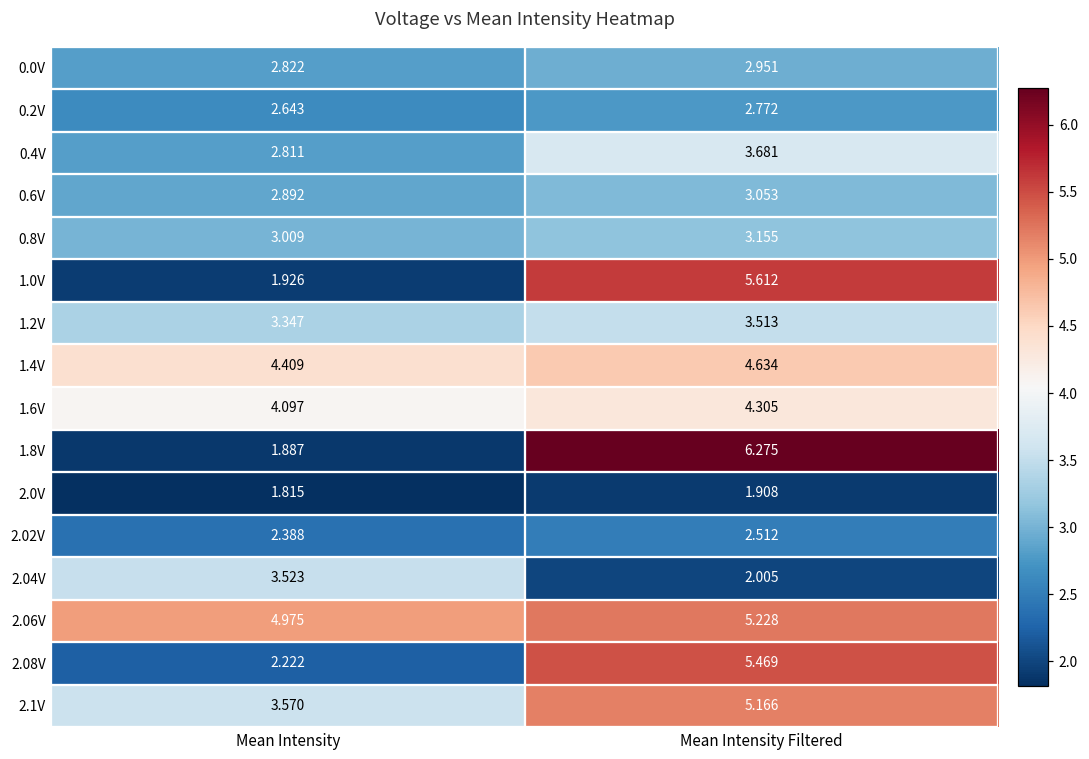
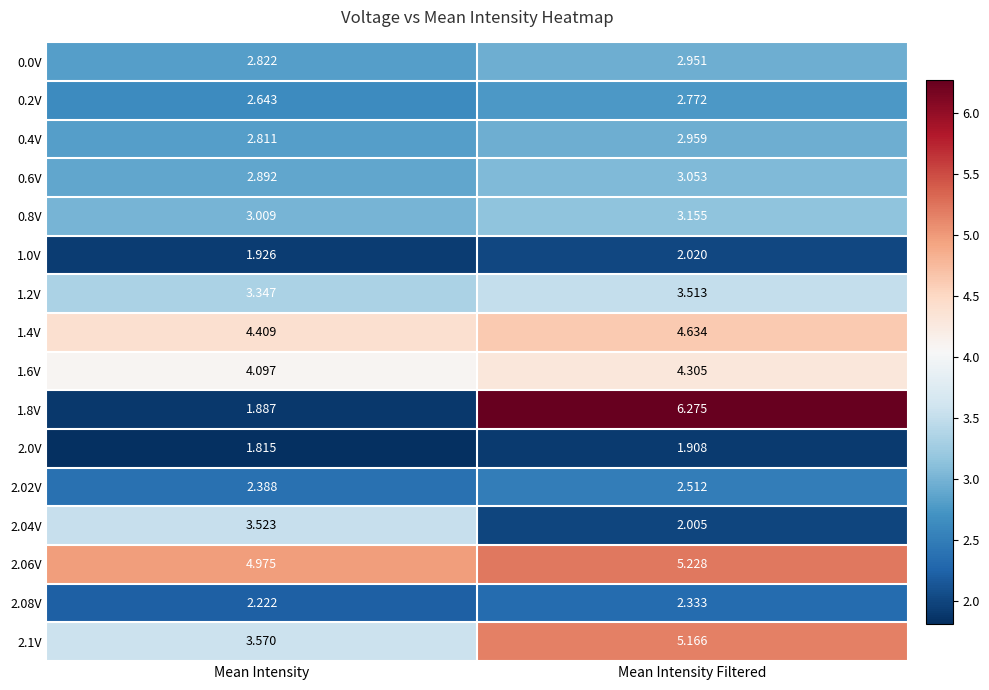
  {
    "0.0V": {
      "Mean Intensity": 2.822,
      "Mean Intensity Filtered": 2.951
    },
    "0.2V": {
      "Mean Intensity": 2.643,
      "Mean Intensity Filtered": 2.772
    },
    "0.4V": {
      "Mean Intensity": 2.811,
-     "Mean Intensity Filtered": 3.681
+     "Mean Intensity Filtered": 2.959
    },
    "0.6V": {
      "Mean Intensity": 2.892,
      "Mean Intensity Filtered": 3.053
    },
    "0.8V": {
      "Mean Intensity": 3.009,
      "Mean Intensity Filtered": 3.155
    },
    "1.0V": {
      "Mean Intensity": 1.926,
-     "Mean Intensity Filtered": 5.612
+     "Mean Intensity Filtered": 2.020
    },
    "1.2V": {
      "Mean Intensity": 3.347,
      "Mean Intensity Filtered": 3.513
    },
    "1.4V": {
      "Mean Intensity": 4.409,
      "Mean Intensity Filtered": 4.634
    },
    "1.6V": {
      "Mean Intensity": 4.097,
      "Mean Intensity Filtered": 4.305
    },
    "1.8V": {
      "Mean Intensity": 1.887,
      "Mean Intensity Filtered": 6.275
    },
    "2.0V": {
      "Mean Intensity": 1.815,
      "Mean Intensity Filtered": 1.908
    },
    "2.02V": {
      "Mean Intensity": 2.388,
      "Mean Intensity Filtered": 2.512
    },
    "2.04V": {
      "Mean Intensity": 3.523,
      "Mean Intensity Filtered": 2.005
    },
    "2.06V": {
      "Mean Intensity": 4.975,
      "Mean Intensity Filtered": 5.228
    },
    "2.08V": {
      "Mean Intensity": 2.222,
-     "Mean Intensity Filtered": 5.469
+     "Mean Intensity Filtered": 2.333
    },
    "2.1V": {
      "Mean Intensity": 3.570,
      "Mean Intensity Filtered": 5.166
    }
  }
